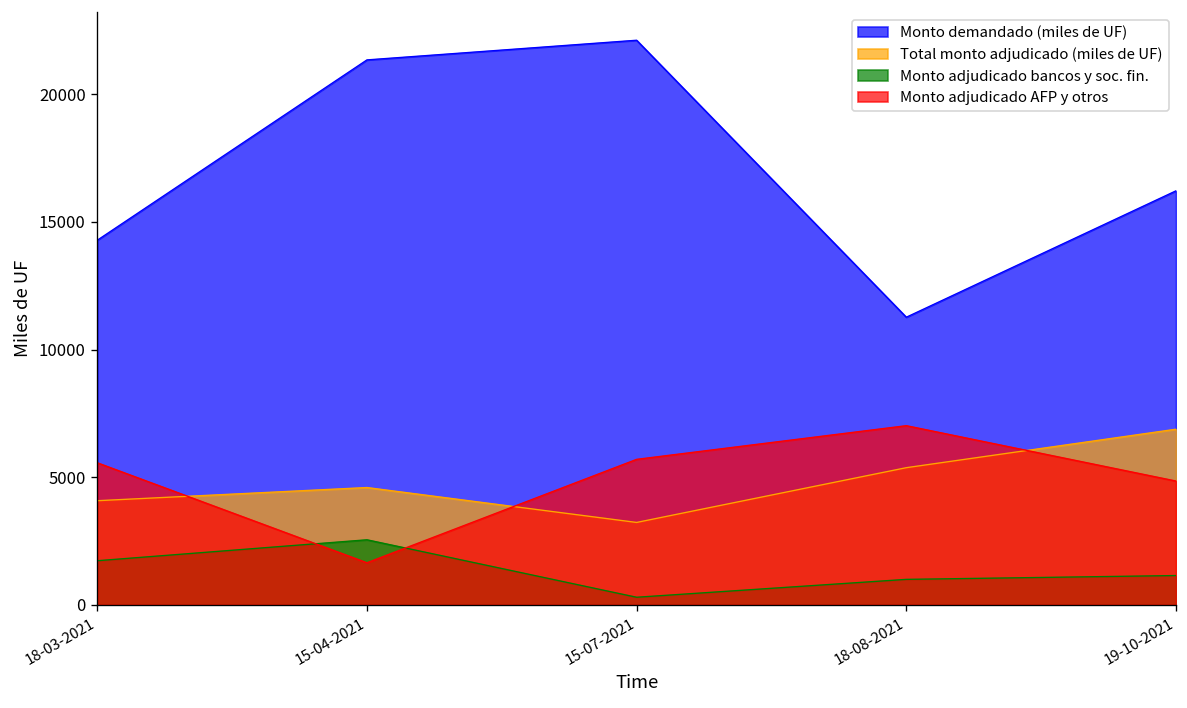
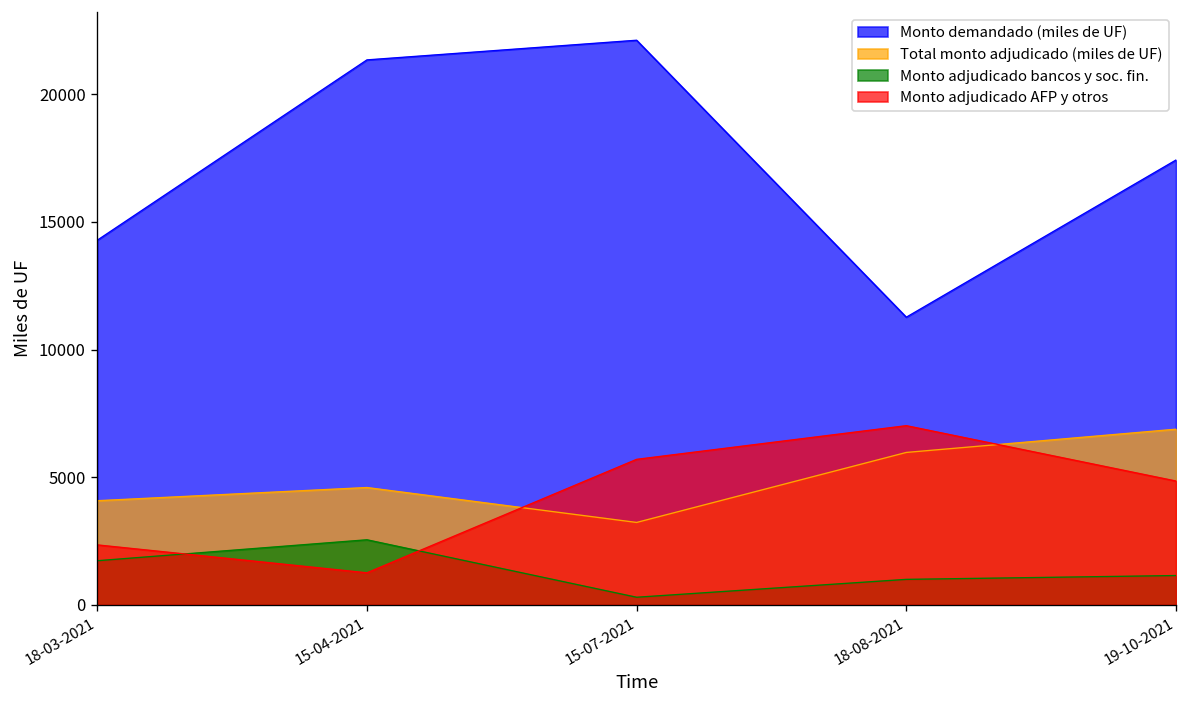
  {
    "Monto demandado (miles de UF)": {
      "18-03-2021": 14300,
      "15-04-2021": 21300,
      "15-07-2021": 22100,
      "18-08-2021": 11300,
-     "19-10-2021": 16200
+     "19-10-2021": 17400
    },
    "Total monto adjudicado (miles de UF)": {
      "18-03-2021": 4100,
      "15-04-2021": 4600,
      "15-07-2021": 3200,
-     "18-08-2021": 5400,
+     "18-08-2021": 6000,
      "19-10-2021": 6900
    },
    "Monto adjudicado bancos y soc. fin.": {
      "18-03-2021": 1700,
      "15-04-2021": 2600,
      "15-07-2021": 300,
      "18-08-2021": 1000,
      "19-10-2021": 1200
    },
    "Monto adjudicado AFP y otros": {
-     "18-03-2021": 5600,
-     "15-04-2021": 1700,
+     "18-03-2021": 2400,
+     "15-04-2021": 1300,
      "15-07-2021": 5700,
      "18-08-2021": 7000,
      "19-10-2021": 4900
    }
  }
